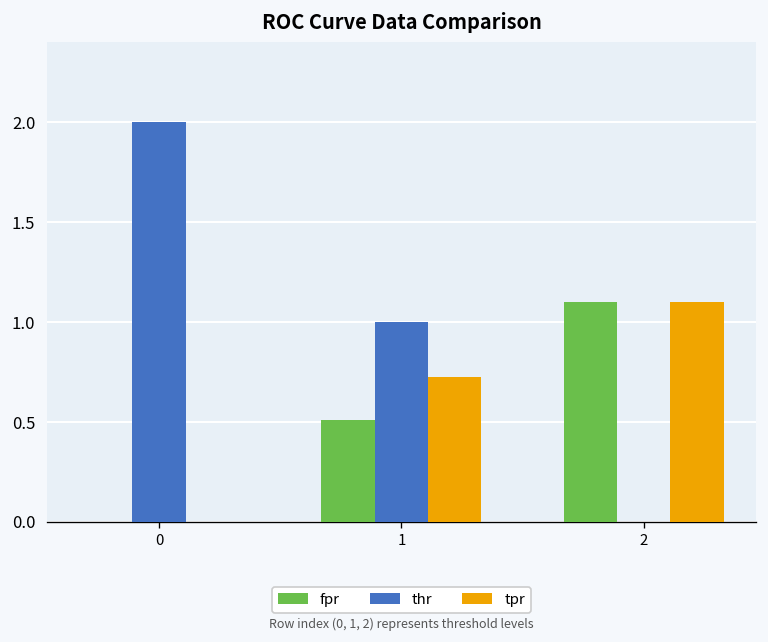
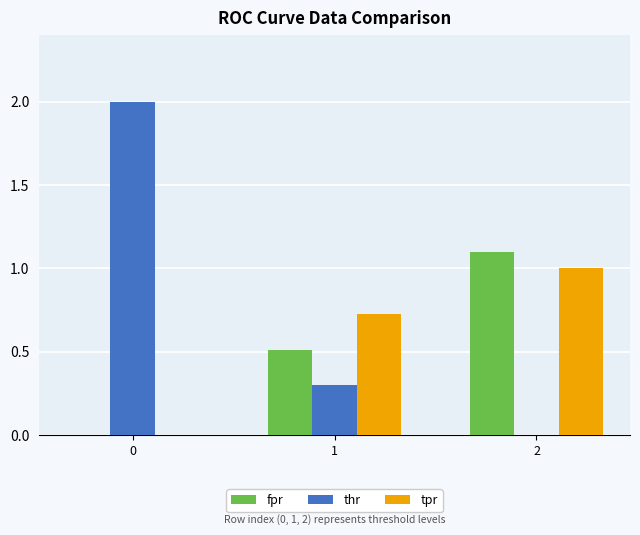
  {
    "fpr": {
      "0": 0.0,
      "1": 0.5,
      "2": 1.1
    },
    "thr": {
      "0": 2.0,
-     "1": 1.0,
+     "1": 0.3,
      "2": 0.0
    },
    "tpr": {
      "0": 0.0,
      "1": 0.72,
-     "2": 1.1
+     "2": 1.0
    }
  }
